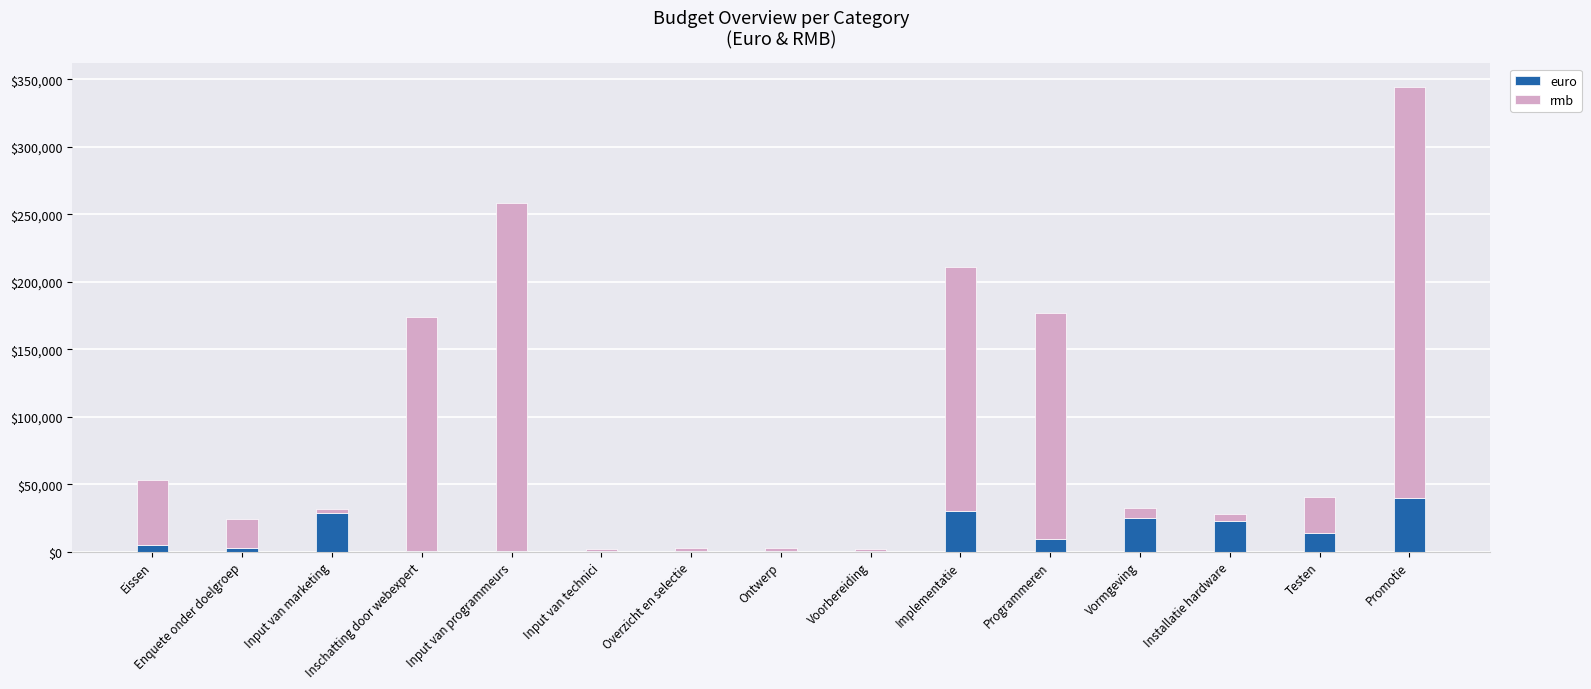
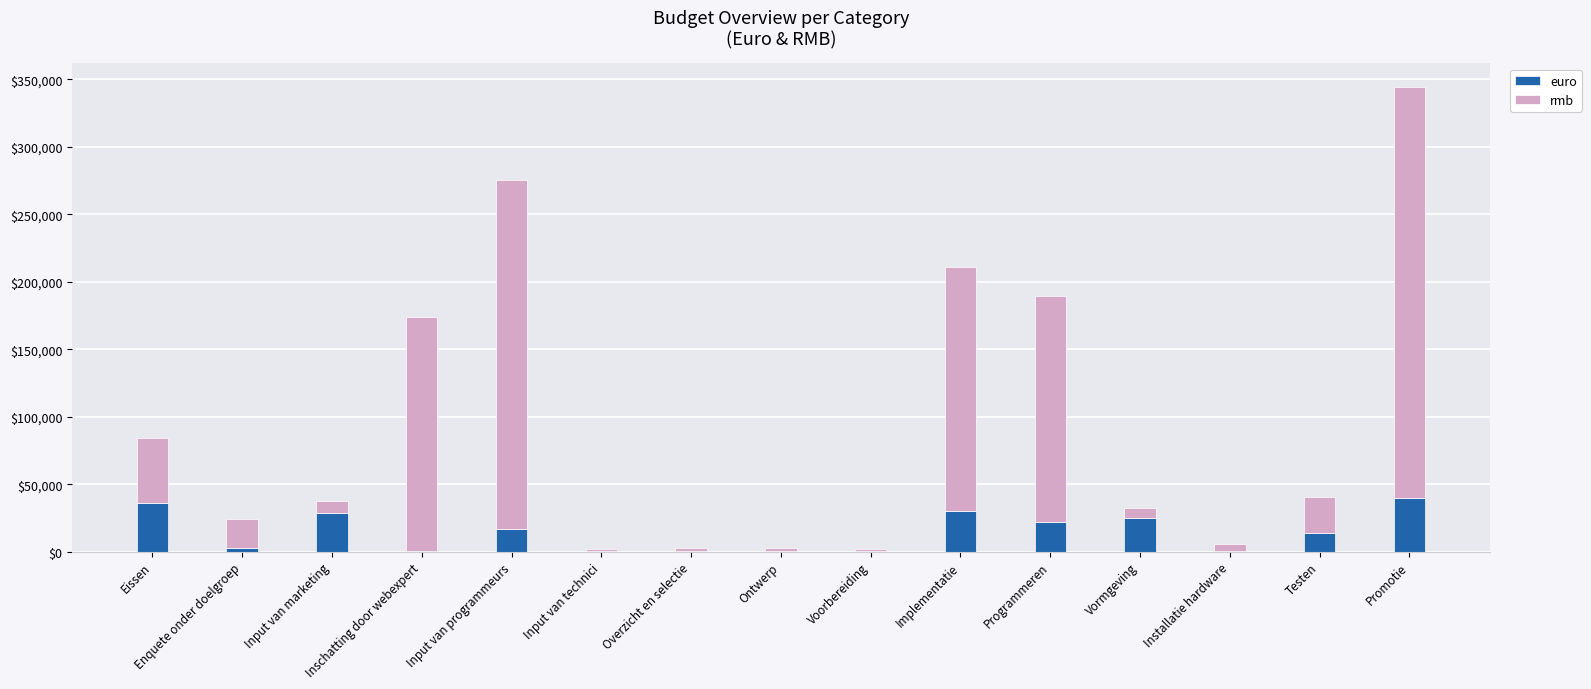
  {
    "euro": {
-     "Eissen": "$5,000",
+     "Eissen": "$36,000",
      "Enquete onder doelgroep": "$3,000",
      "Input van marketing": "$29,000",
-     "Input van programmeurs": "$1,000",
+     "Input van programmeurs": "$17,000",
      "Implementatie": "$30,000",
-     "Programmeren": "$9,000",
+     "Programmeren": "$22,000",
      "Vormgeving": "$25,000",
-     "Installatie hardware": "$23,000",
+     "Installatie hardware": "$1,000",
      "Testen": "$14,000",
      "Promotie": "$40,000"
    },
    "rmb": {
      "Eissen": "$49,000",
      "Enquete onder doelgroep": "$21,000",
-     "Input van marketing": "$3,000",
+     "Input van marketing": "$9,000",
      "Inschatting door webexpert": "$173,000",
      "Input van programmeurs": "$258,000",
      "Overzicht en selectie": "$2,000",
      "Ontwerp": "$3,000",
      "Implementatie": "$181,000",
      "Programmeren": "$168,000",
      "Vormgeving": "$8,000",
      "Installatie hardware": "$5,000",
      "Testen": "$27,000",
      "Promotie": "$305,000"
    }
  }
